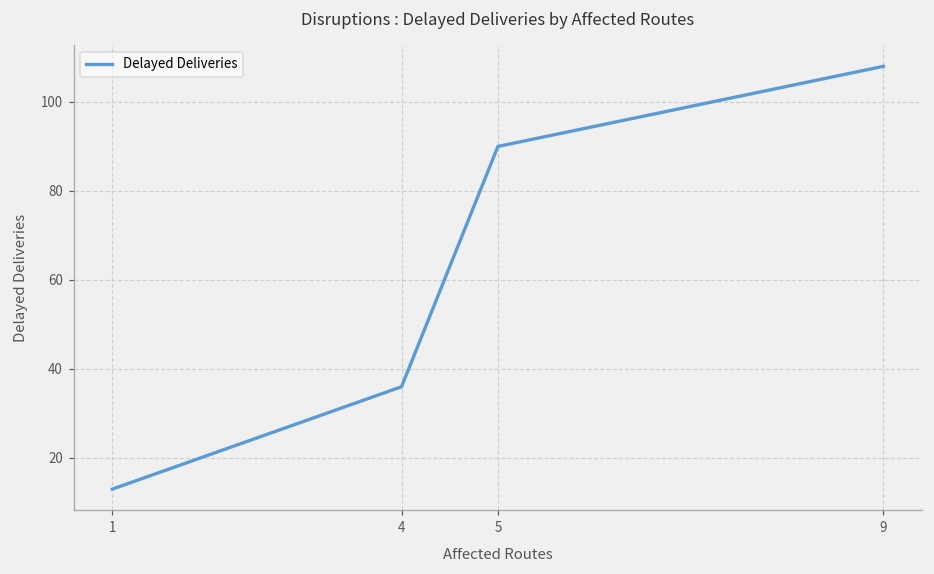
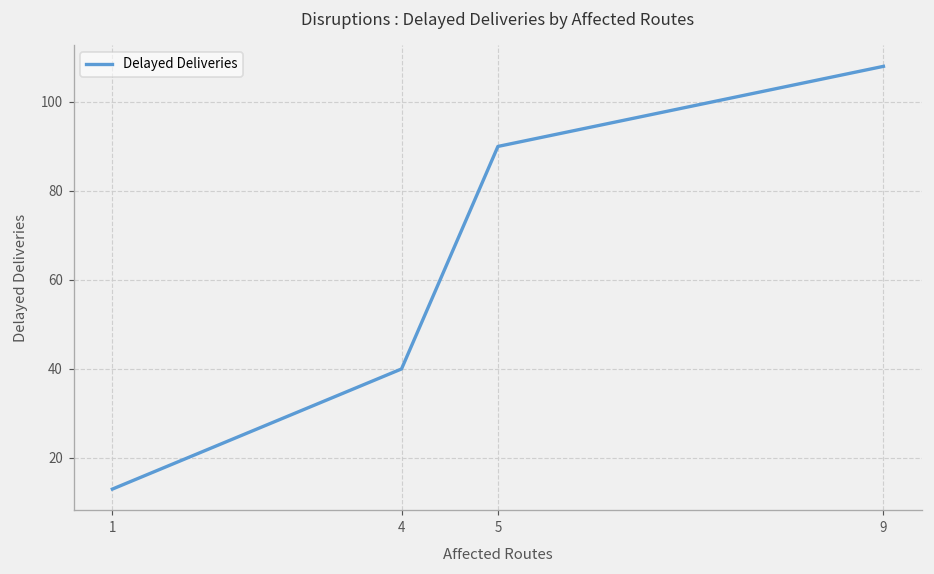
  {
    "1": 13,
-   "4": 36,
+   "4": 40,
    "5": 90,
    "9": 108
  }
